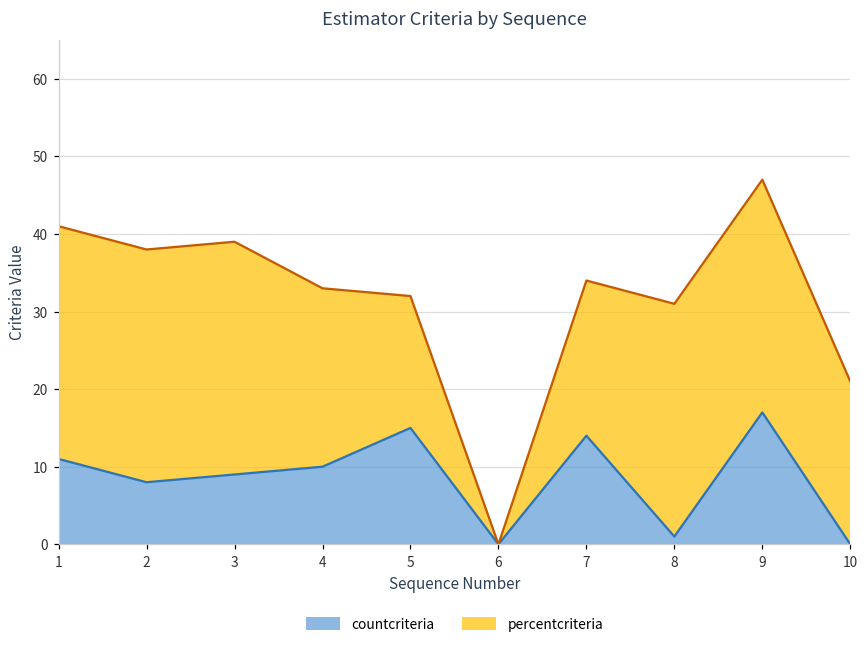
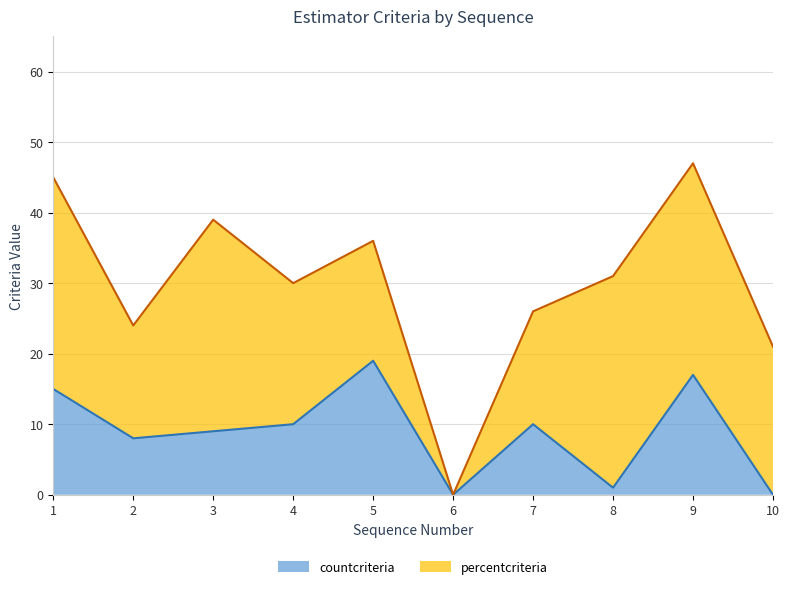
  {
    "countcriteria": {
-     "1": 11,
+     "1": 15,
      "2": 8,
      "3": 9,
      "4": 10,
-     "5": 15,
-     "7": 14,
+     "5": 19,
+     "7": 10,
      "8": 1,
      "9": 17,
      "10": 0
    },
    "percentcriteria": {
      "1": 30,
-     "2": 30,
+     "2": 16,
      "3": 30,
-     "4": 23,
+     "4": 20,
      "5": 17,
-     "7": 20,
+     "7": 16,
      "8": 30,
      "9": 30,
      "10": 21
    }
  }
